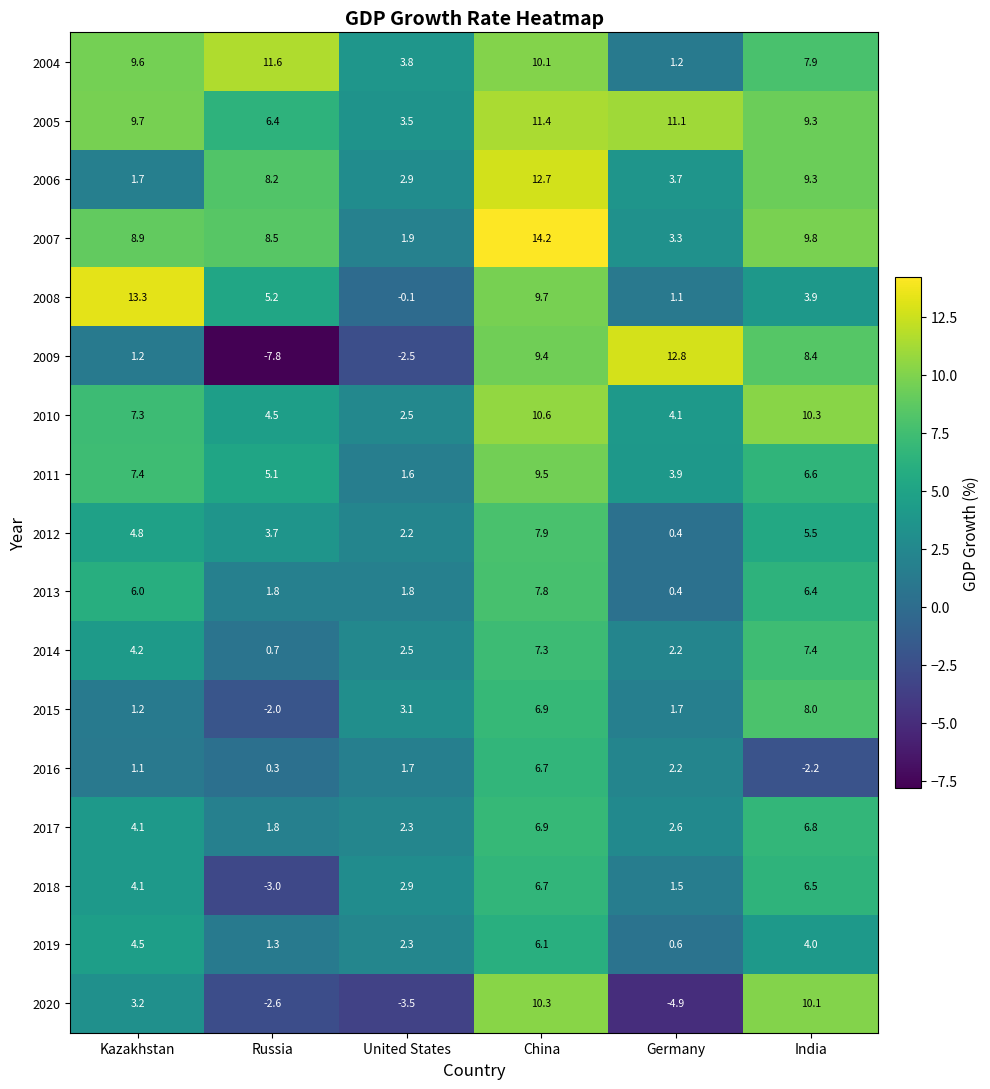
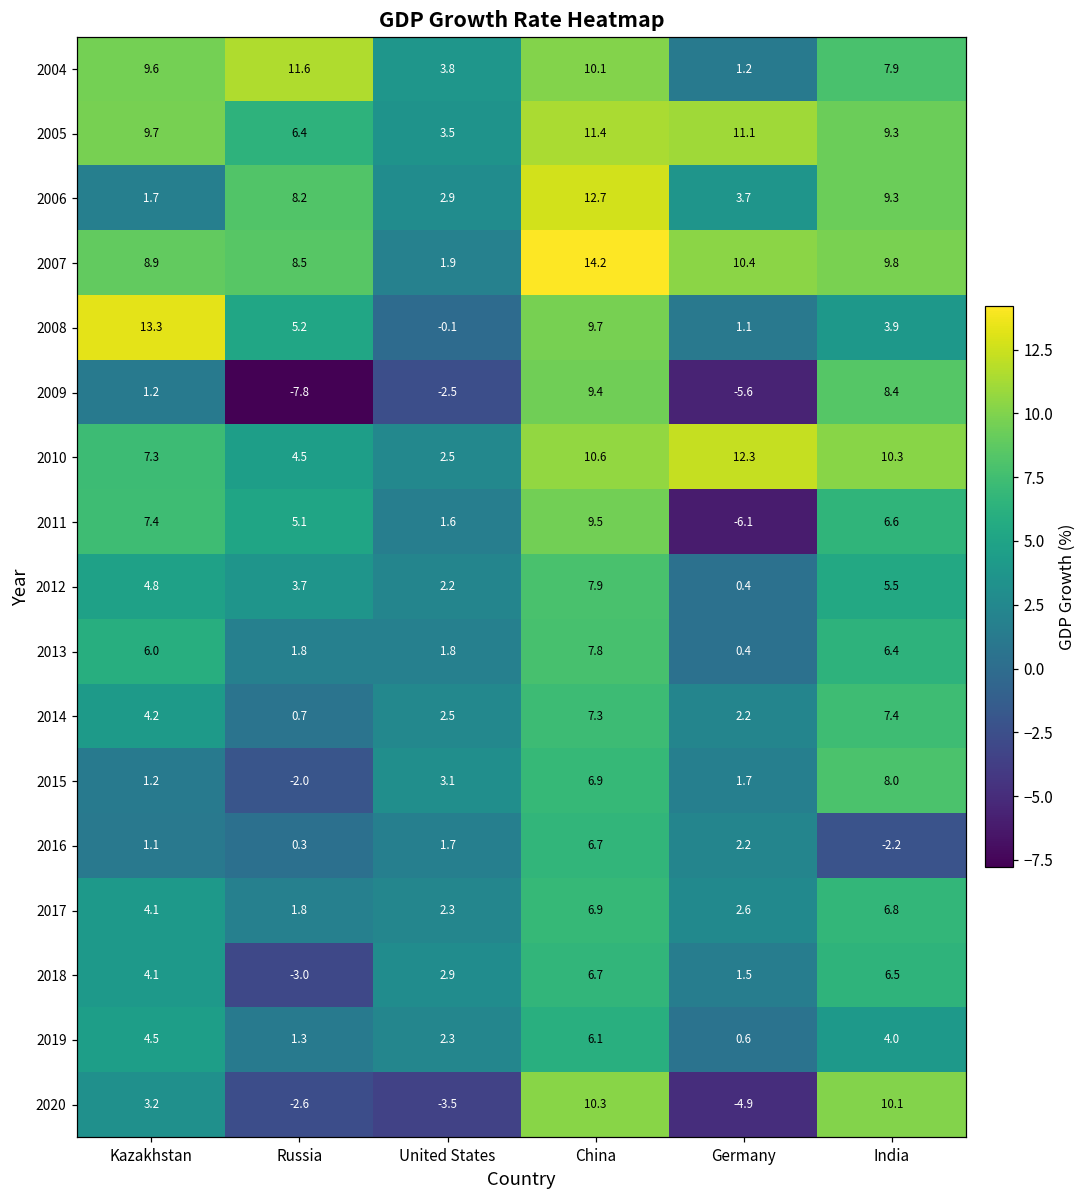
  {
    "2004": {
      "Kazakhstan": 9.6,
      "Russia": 11.6,
      "United States": 3.8,
      "China": 10.1,
      "Germany": 1.2,
      "India": 7.9
    },
    "2005": {
      "Kazakhstan": 9.7,
      "Russia": 6.4,
      "United States": 3.5,
      "China": 11.4,
      "Germany": 11.1,
      "India": 9.3
    },
    "2006": {
      "Kazakhstan": 1.7,
      "Russia": 8.2,
      "United States": 2.9,
      "China": 12.7,
      "Germany": 3.7,
      "India": 9.3
    },
    "2007": {
      "Kazakhstan": 8.9,
      "Russia": 8.5,
      "United States": 1.9,
      "China": 14.2,
-     "Germany": 3.3,
+     "Germany": 10.4,
      "India": 9.8
    },
    "2008": {
      "Kazakhstan": 13.3,
      "Russia": 5.2,
      "United States": -0.1,
      "China": 9.7,
      "Germany": 1.1,
      "India": 3.9
    },
    "2009": {
      "Kazakhstan": 1.2,
      "Russia": -7.8,
      "United States": -2.5,
      "China": 9.4,
-     "Germany": 12.8,
+     "Germany": -5.6,
      "India": 8.4
    },
    "2010": {
      "Kazakhstan": 7.3,
      "Russia": 4.5,
      "United States": 2.5,
      "China": 10.6,
-     "Germany": 4.1,
+     "Germany": 12.3,
      "India": 10.3
    },
    "2011": {
      "Kazakhstan": 7.4,
      "Russia": 5.1,
      "United States": 1.6,
      "China": 9.5,
-     "Germany": 3.9,
+     "Germany": -6.1,
      "India": 6.6
    },
    "2012": {
      "Kazakhstan": 4.8,
      "Russia": 3.7,
      "United States": 2.2,
      "China": 7.9,
      "Germany": 0.4,
      "India": 5.5
    },
    "2013": {
      "Kazakhstan": 6.0,
      "Russia": 1.8,
      "United States": 1.8,
      "China": 7.8,
      "Germany": 0.4,
      "India": 6.4
    },
    "2014": {
      "Kazakhstan": 4.2,
      "Russia": 0.7,
      "United States": 2.5,
      "China": 7.3,
      "Germany": 2.2,
      "India": 7.4
    },
    "2015": {
      "Kazakhstan": 1.2,
      "Russia": -2.0,
      "United States": 3.1,
      "China": 6.9,
      "Germany": 1.7,
      "India": 8.0
    },
    "2016": {
      "Kazakhstan": 1.1,
      "Russia": 0.3,
      "United States": 1.7,
      "China": 6.7,
      "Germany": 2.2,
      "India": -2.2
    },
    "2017": {
      "Kazakhstan": 4.1,
      "Russia": 1.8,
      "United States": 2.3,
      "China": 6.9,
      "Germany": 2.6,
      "India": 6.8
    },
    "2018": {
      "Kazakhstan": 4.1,
      "Russia": -3.0,
      "United States": 2.9,
      "China": 6.7,
      "Germany": 1.5,
      "India": 6.5
    },
    "2019": {
      "Kazakhstan": 4.5,
      "Russia": 1.3,
      "United States": 2.3,
      "China": 6.1,
      "Germany": 0.6,
      "India": 4.0
    },
    "2020": {
      "Kazakhstan": 3.2,
      "Russia": -2.6,
      "United States": -3.5,
      "China": 10.3,
      "Germany": -4.9,
      "India": 10.1
    }
  }
